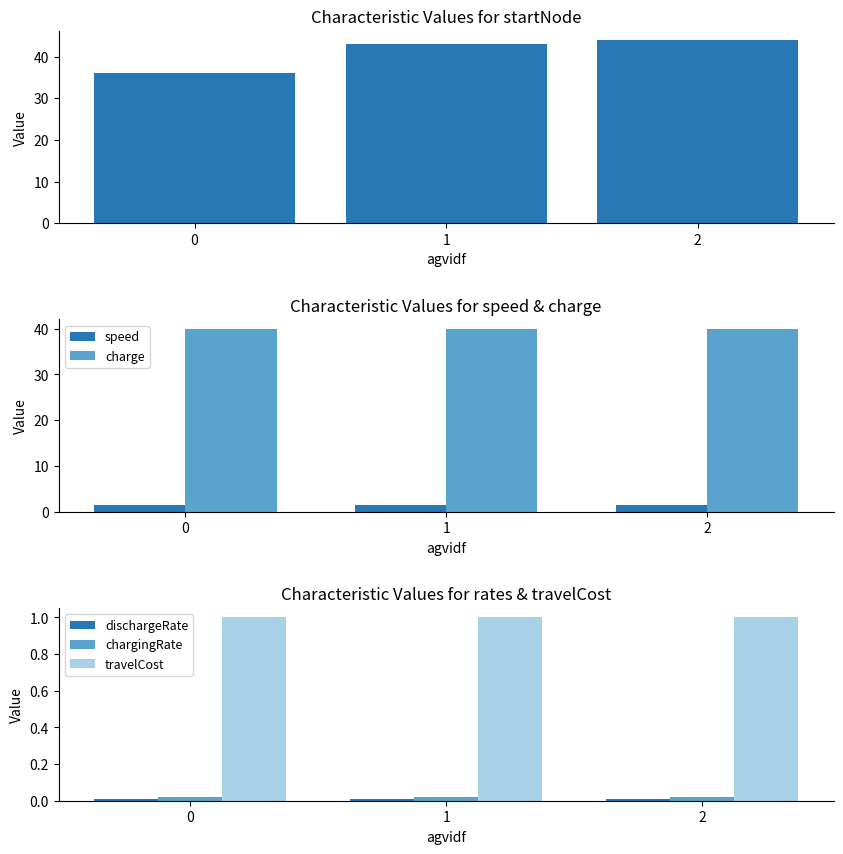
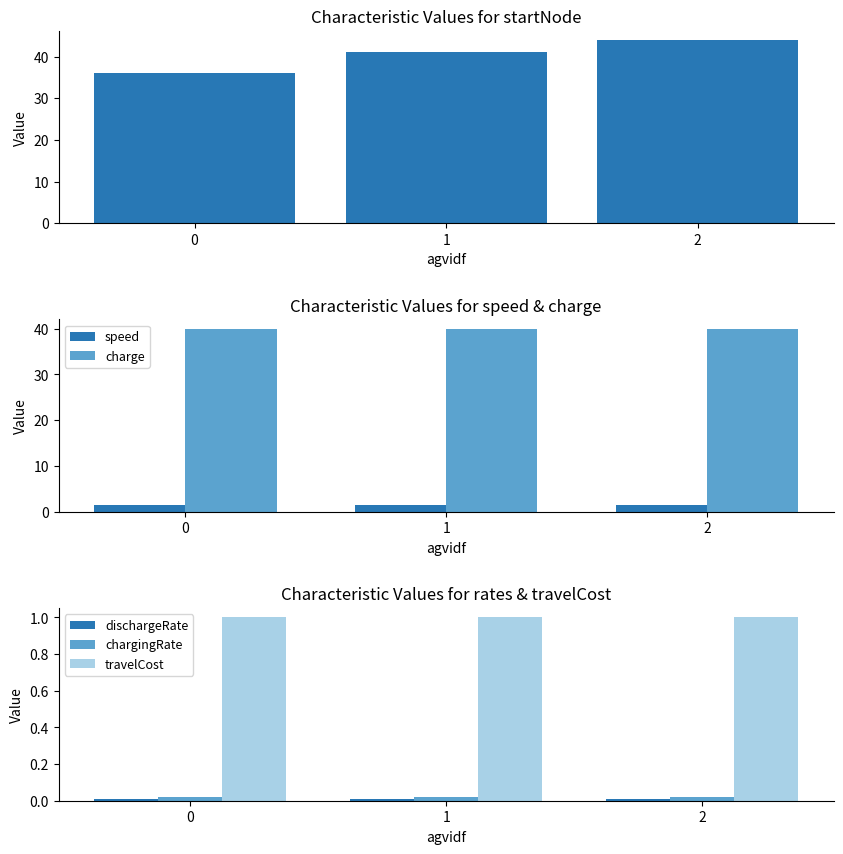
  {
    "Characteristic Values for startNode": {
      "0": 36,
-     "1": 43,
+     "1": 41,
      "2": 44
    },
    "Characteristic Values for speed & charge": {
      "speed": {
        "0": 2,
        "1": 2,
        "2": 2
      },
      "charge": {
        "0": 40,
        "1": 40,
        "2": 40
      }
    },
    "Characteristic Values for rates & travelCost": {
      "chargingRate": {
        "0": 0.02,
        "1": 0.02,
        "2": 0.02
      },
      "travelCost": {
        "0": 1.00,
        "1": 1.00,
        "2": 1.00
      }
    }
  }
